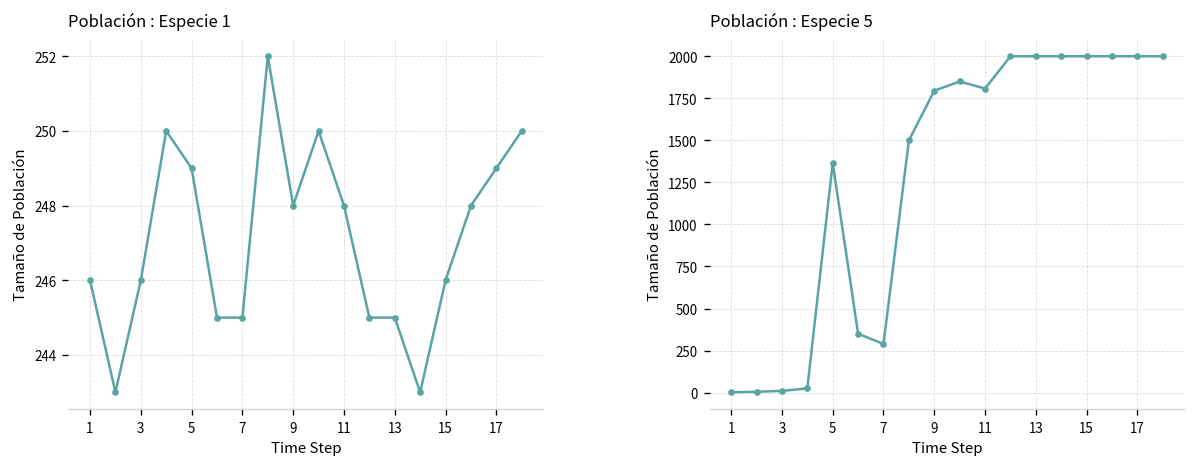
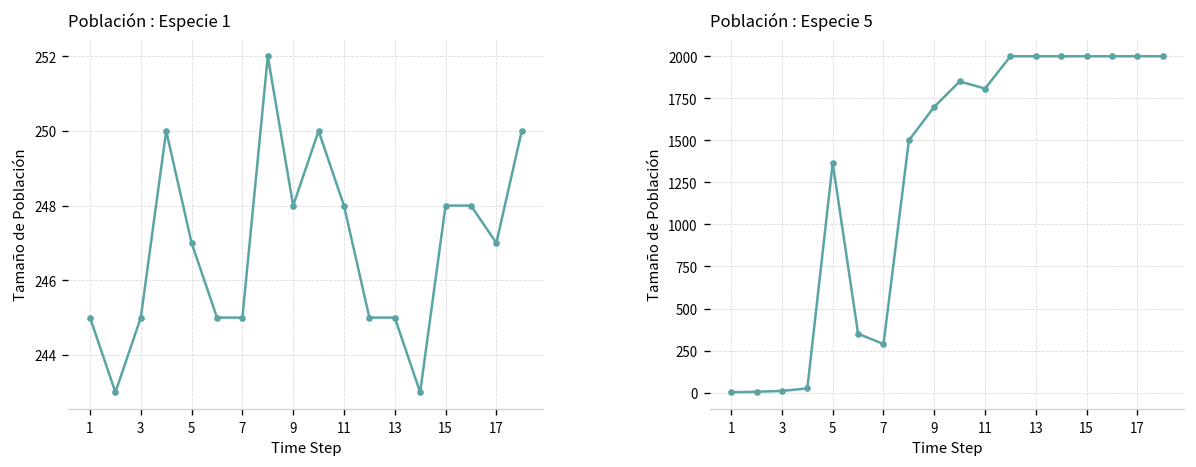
  {
    "Población : Especie 1": {
-     "1": 246,
-     "3": 246,
-     "5": 249,
+     "1": 245,
+     "3": 245,
+     "5": 247,
      "7": 245,
      "9": 248,
      "11": 248,
      "13": 245,
-     "15": 246,
-     "17": 249
+     "15": 248,
+     "17": 247
    },
    "Población : Especie 5": {
      "1": 0,
      "3": 10,
      "5": 1370,
      "7": 290,
-     "9": 1800,
+     "9": 1700,
      "11": 1810,
      "13": 2000,
      "15": 2000,
      "17": 2000
    }
  }
